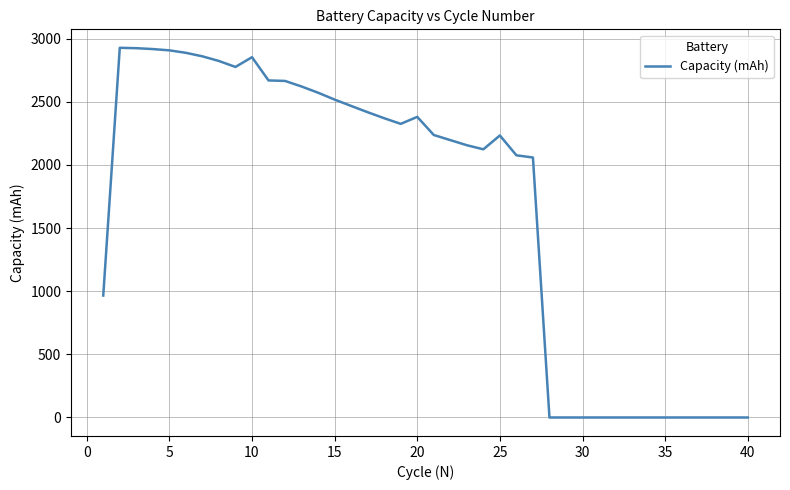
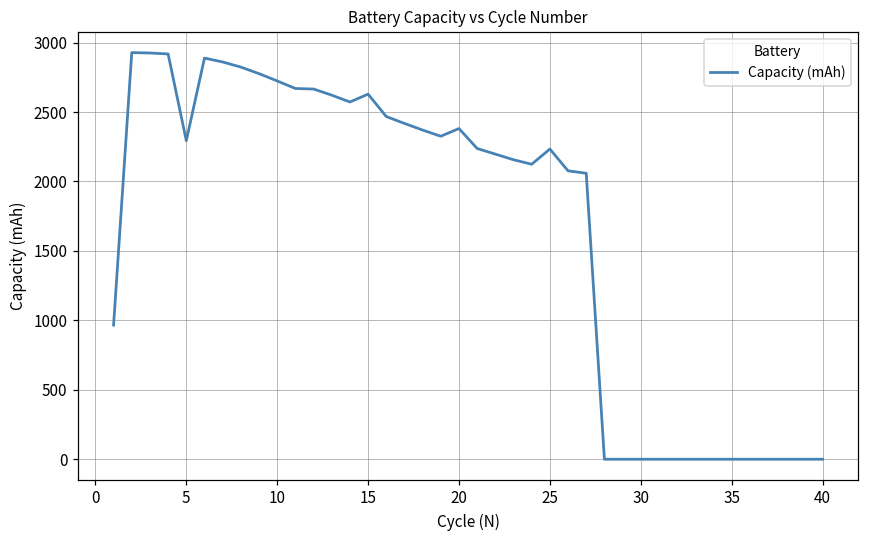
  {
-   "5": 2910,
-   "10": 2850,
-   "15": 2520,
+   "5": 2290,
+   "10": 2720,
+   "15": 2630,
    "20": 2380,
    "25": 2230,
    "30": 0,
    "35": 0,
    "40": 0
  }
